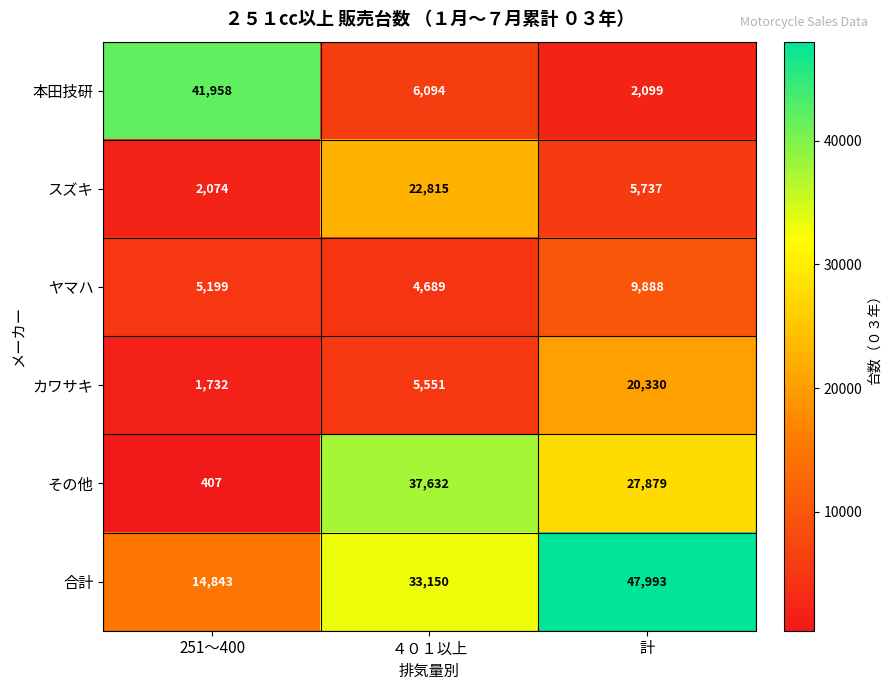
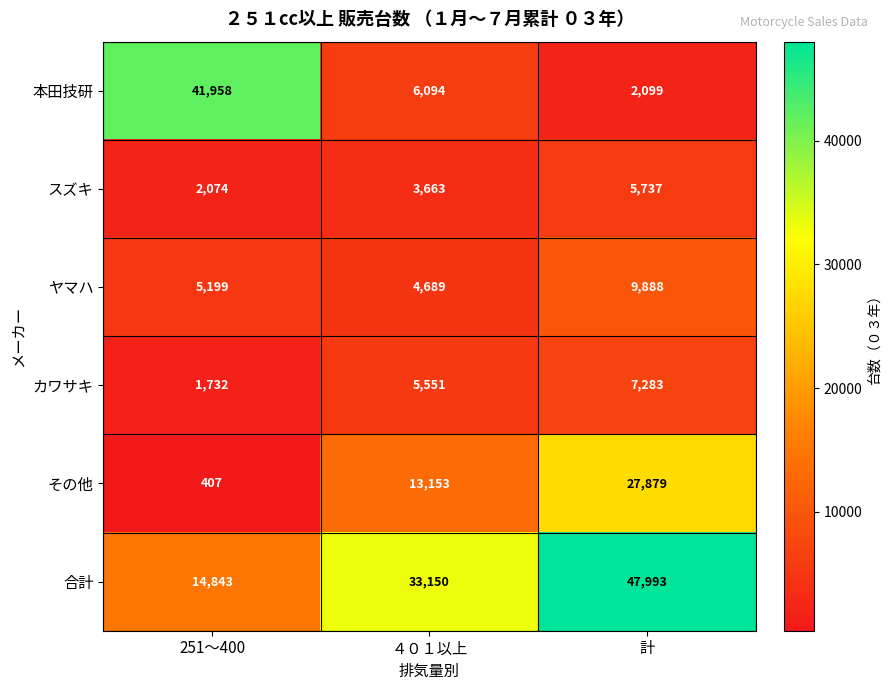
  {
    "本田技研": {
      "251～400": "41,958",
      "４０１以上": "6,094",
      "計": "2,099"
    },
    "スズキ": {
      "251～400": "2,074",
-     "４０１以上": "22,815",
+     "４０１以上": "3,663",
      "計": "5,737"
    },
    "ヤマハ": {
      "251～400": "5,199",
      "４０１以上": "4,689",
      "計": "9,888"
    },
    "カワサキ": {
      "251～400": "1,732",
      "４０１以上": "5,551",
-     "計": "20,330"
+     "計": "7,283"
    },
    "その他": {
      "251～400": "407",
-     "４０１以上": "37,632",
+     "４０１以上": "13,153",
      "計": "27,879"
    },
    "合計": {
      "251～400": "14,843",
      "４０１以上": "33,150",
      "計": "47,993"
    }
  }
